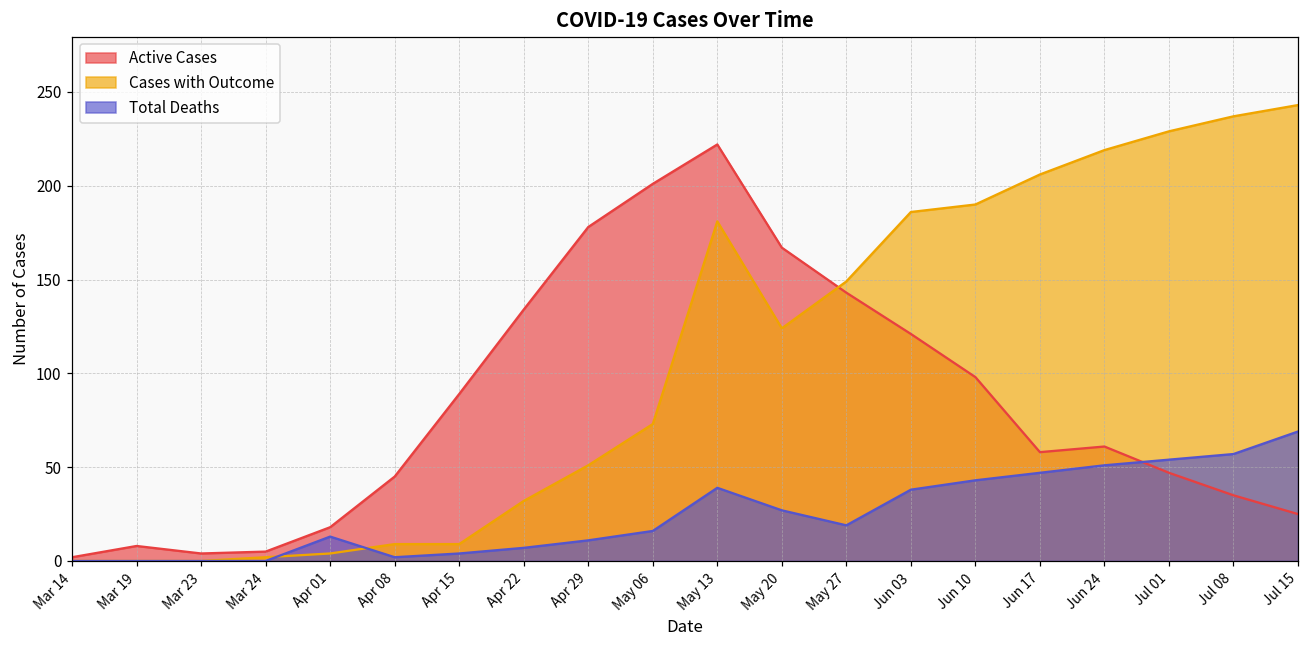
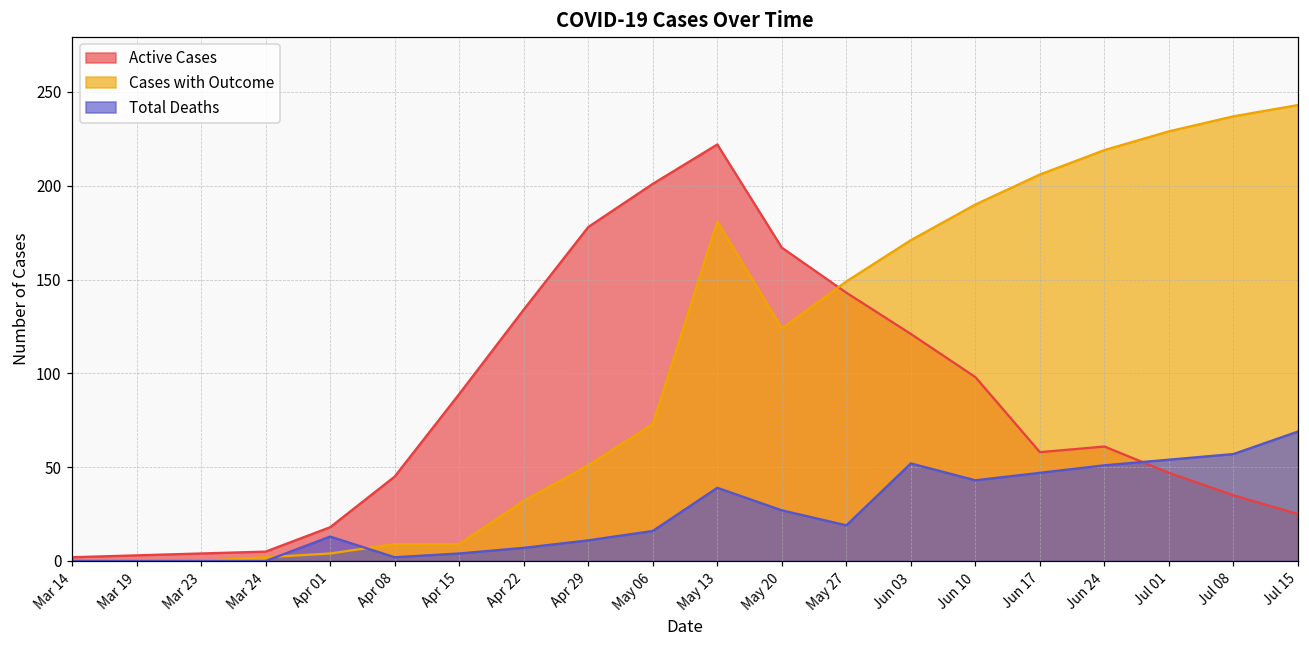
  {
    "Active Cases": {
      "Mar 14": 2,
-     "Mar 19": 8,
+     "Mar 19": 3,
      "Mar 23": 4,
      "Mar 24": 5,
      "Apr 01": 18,
      "Apr 08": 45,
      "Apr 15": 89,
      "Apr 22": 134,
      "Apr 29": 178,
      "May 06": 201,
      "May 13": 222,
      "May 20": 167,
      "May 27": 143,
      "Jun 03": 121,
      "Jun 10": 98,
      "Jun 17": 58,
      "Jun 24": 61,
      "Jul 01": 47,
      "Jul 08": 35,
      "Jul 15": 25
    },
    "Cases with Outcome": {
      "Mar 24": 2,
      "Apr 01": 4,
      "Apr 08": 9,
      "Apr 15": 9,
      "Apr 22": 32,
      "Apr 29": 51,
      "May 06": 73,
      "May 13": 181,
      "May 20": 124,
      "May 27": 149,
-     "Jun 03": 186,
+     "Jun 03": 171,
      "Jun 10": 190,
      "Jun 17": 206,
      "Jun 24": 219,
      "Jul 01": 229,
      "Jul 08": 237,
      "Jul 15": 243
    },
    "Total Deaths": {
      "Mar 24": 0,
      "Apr 01": 13,
      "Apr 08": 2,
      "Apr 15": 4,
      "Apr 22": 7,
      "Apr 29": 11,
      "May 06": 16,
      "May 13": 39,
      "May 20": 27,
      "May 27": 19,
-     "Jun 03": 38,
+     "Jun 03": 52,
      "Jun 10": 43,
      "Jun 17": 47,
      "Jun 24": 51,
      "Jul 01": 54,
      "Jul 08": 57,
      "Jul 15": 69
    }
  }
